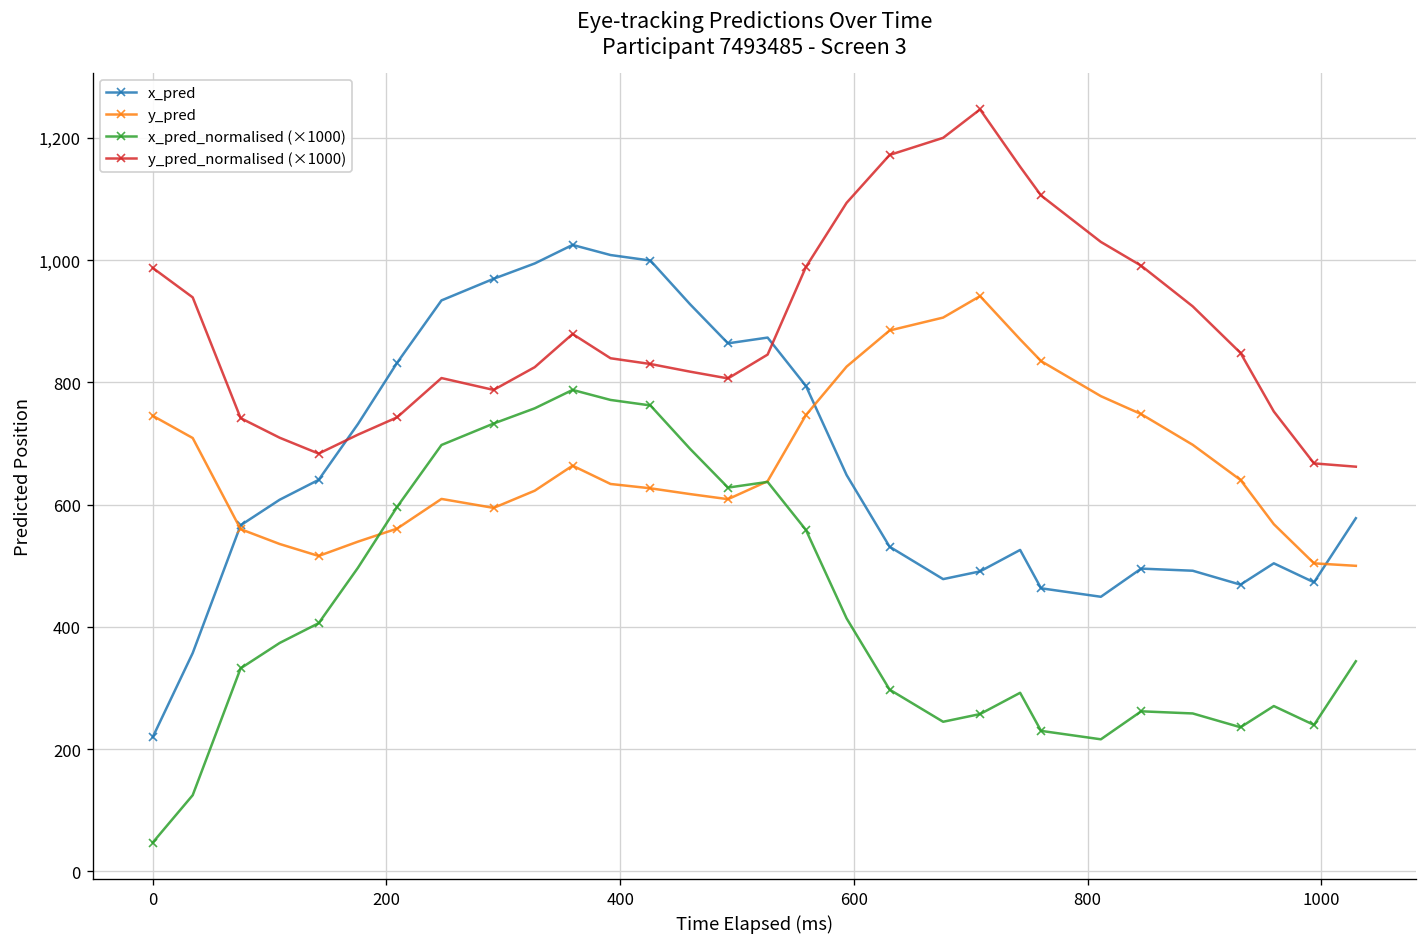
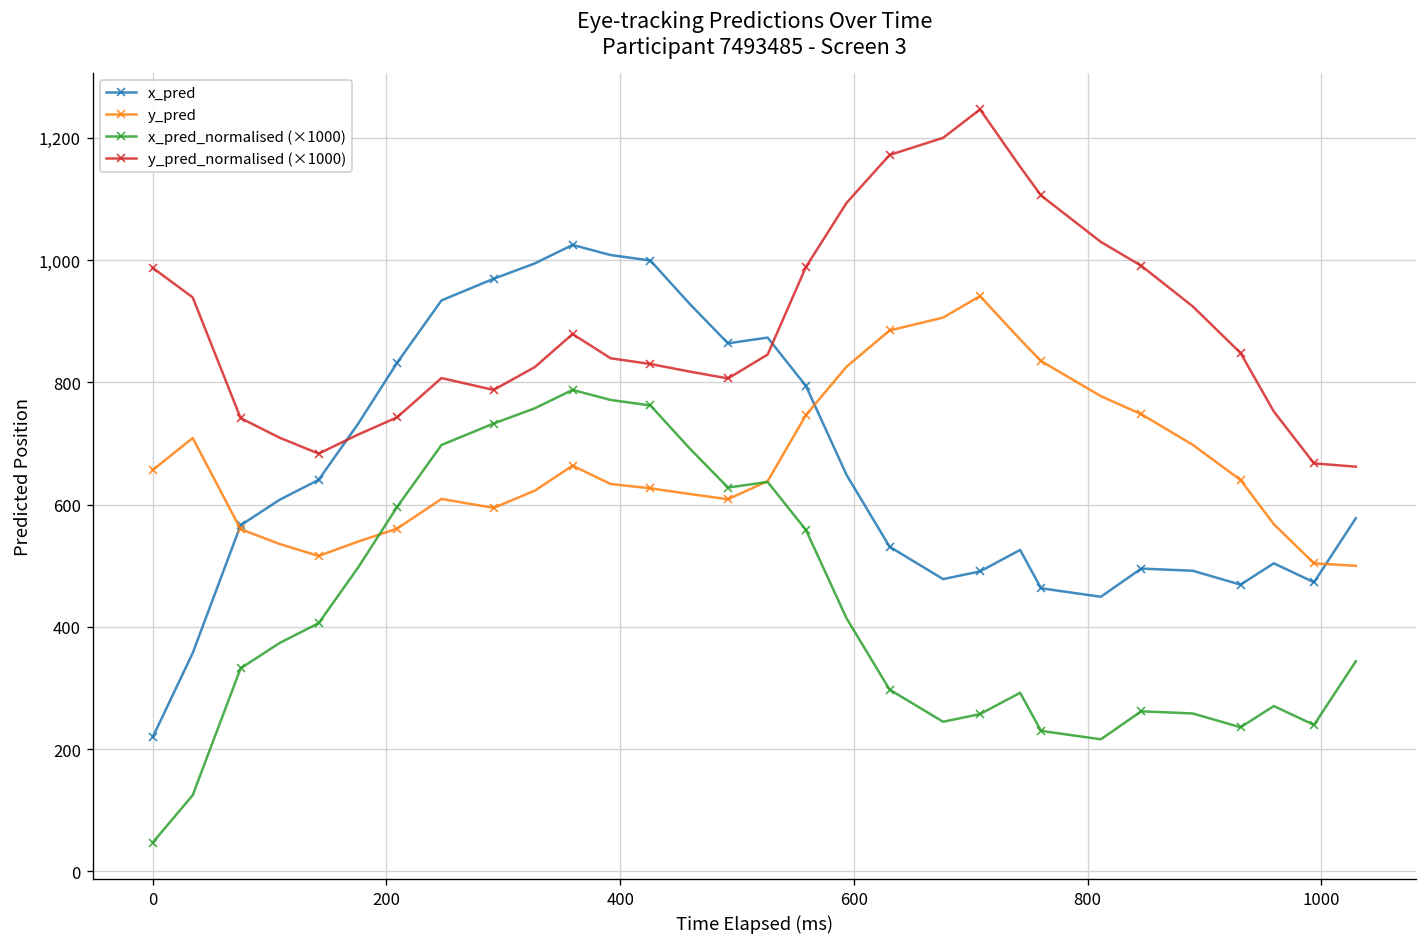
  {
    "x_pred": {
      "0": 220
    },
    "y_pred": {
-     "0": 750
+     "0": 660
    },
    "x_pred_normalised (×1000)": {
      "0": 50
    },
    "y_pred_normalised (×1000)": {
      "0": 990
    }
  }
